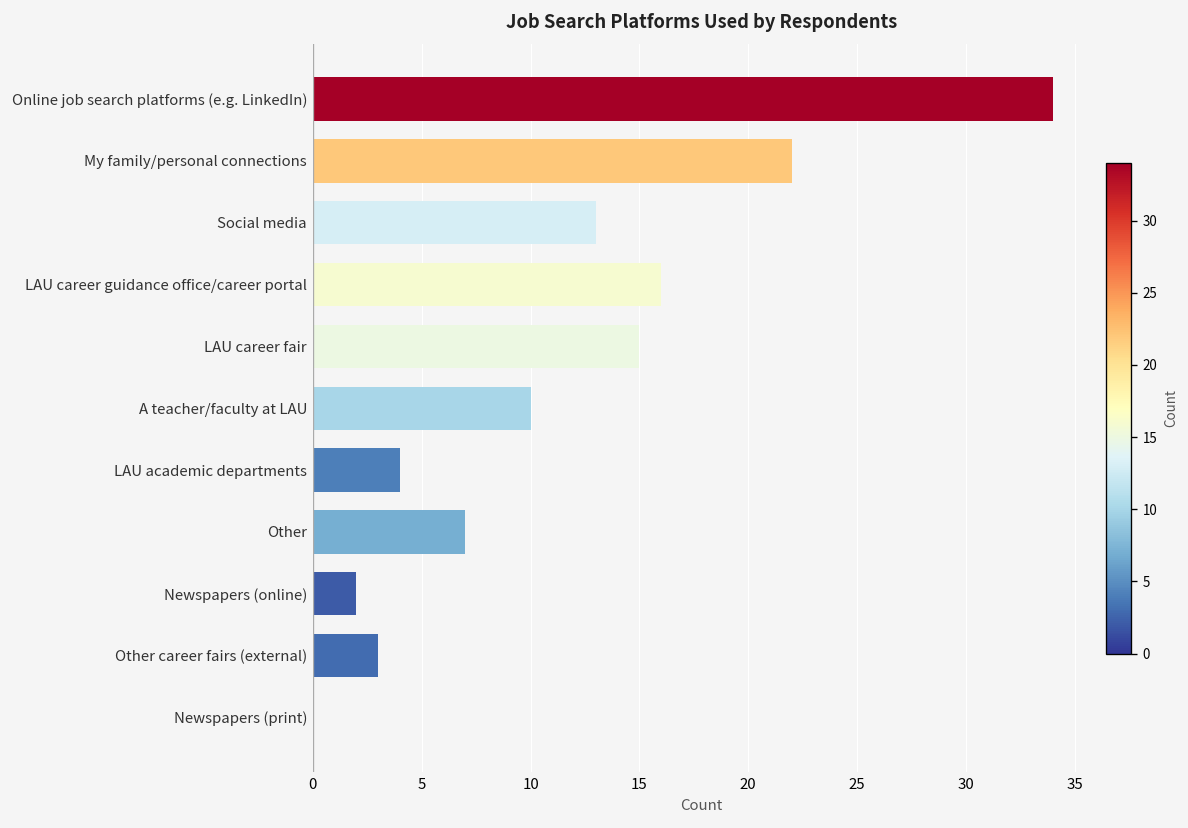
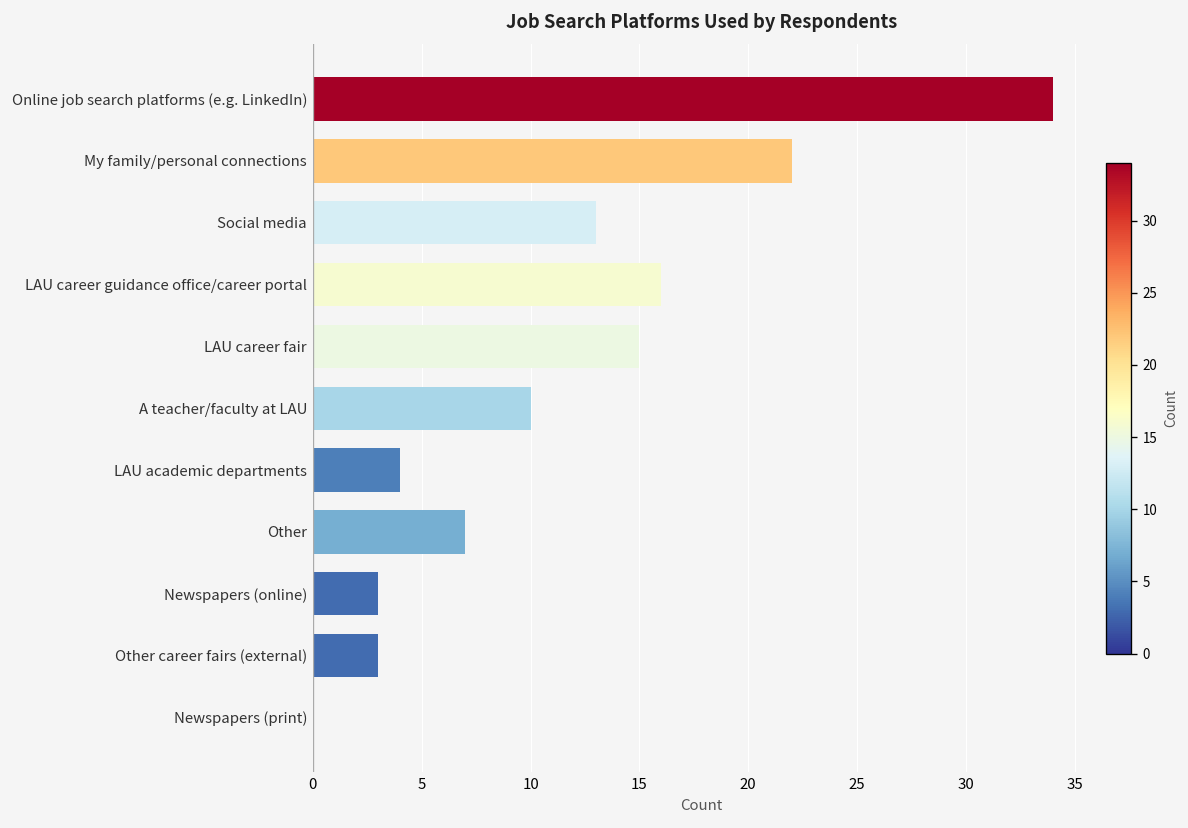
  {
    "Online job search platforms (e.g. LinkedIn)": 34,
    "My family/personal connections": 22,
    "Social media": 13,
    "LAU career guidance office/career portal": 16,
    "LAU career fair": 15,
    "A teacher/faculty at LAU": 10,
    "LAU academic departments": 4,
    "Other": 7,
-   "Newspapers (online)": 2,
+   "Newspapers (online)": 3,
    "Other career fairs (external)": 3,
    "Newspapers (print)": 0
  }
